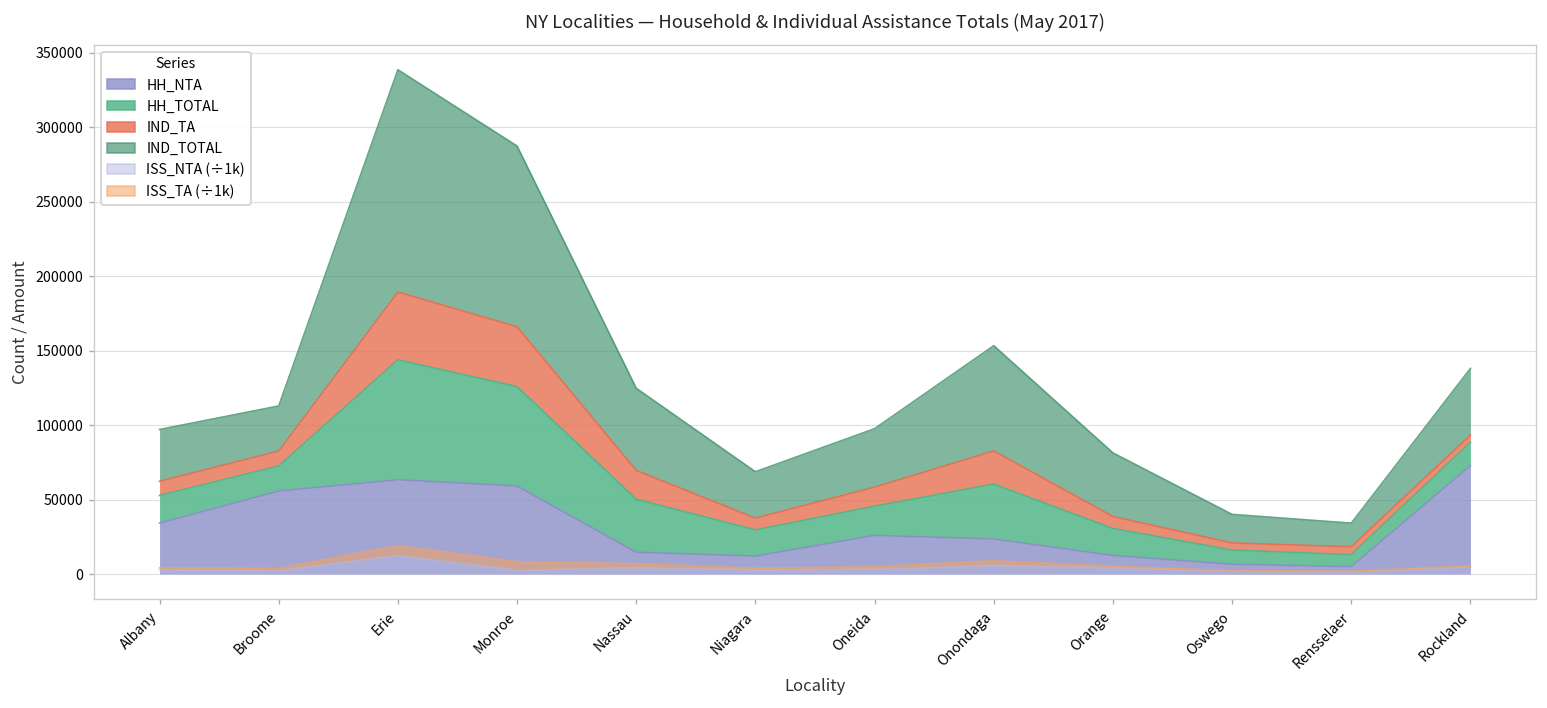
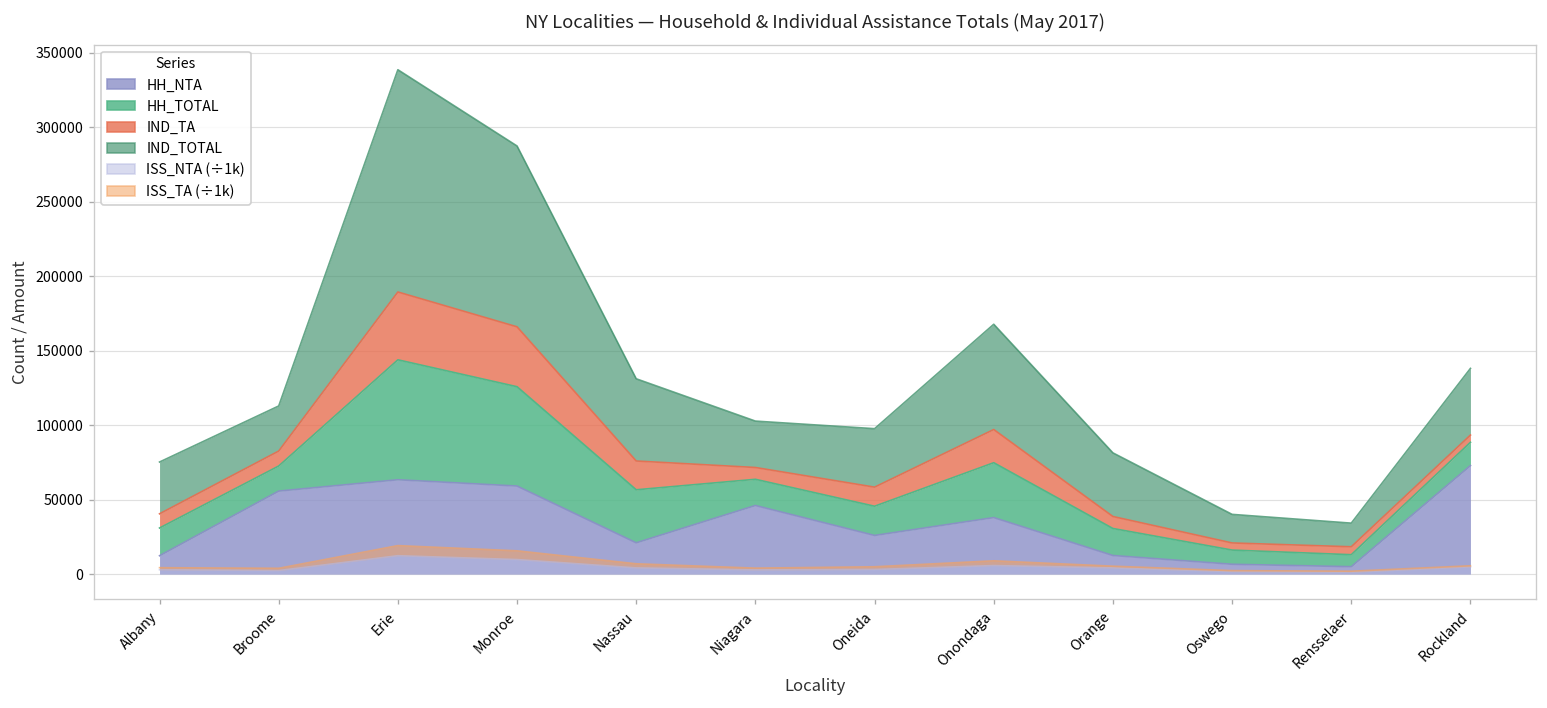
  {
    "HH_NTA": {
-     "Albany": 34000,
+     "Albany": 12000,
      "Broome": 56000,
      "Erie": 63000,
      "Monroe": 59000,
-     "Nassau": 15000,
-     "Niagara": 12000,
+     "Nassau": 21000,
+     "Niagara": 46000,
      "Oneida": 26000,
-     "Onondaga": 24000,
+     "Onondaga": 38000,
      "Orange": 12000,
      "Oswego": 7000,
      "Rensselaer": 5000,
      "Rockland": 73000
    },
    "ISS_NTA (÷1k)": {
      "Erie": 12000,
-     "Monroe": 2000,
+     "Monroe": 10000,
      "Nassau": 4000,
      "Onondaga": 6000
    }
  }
